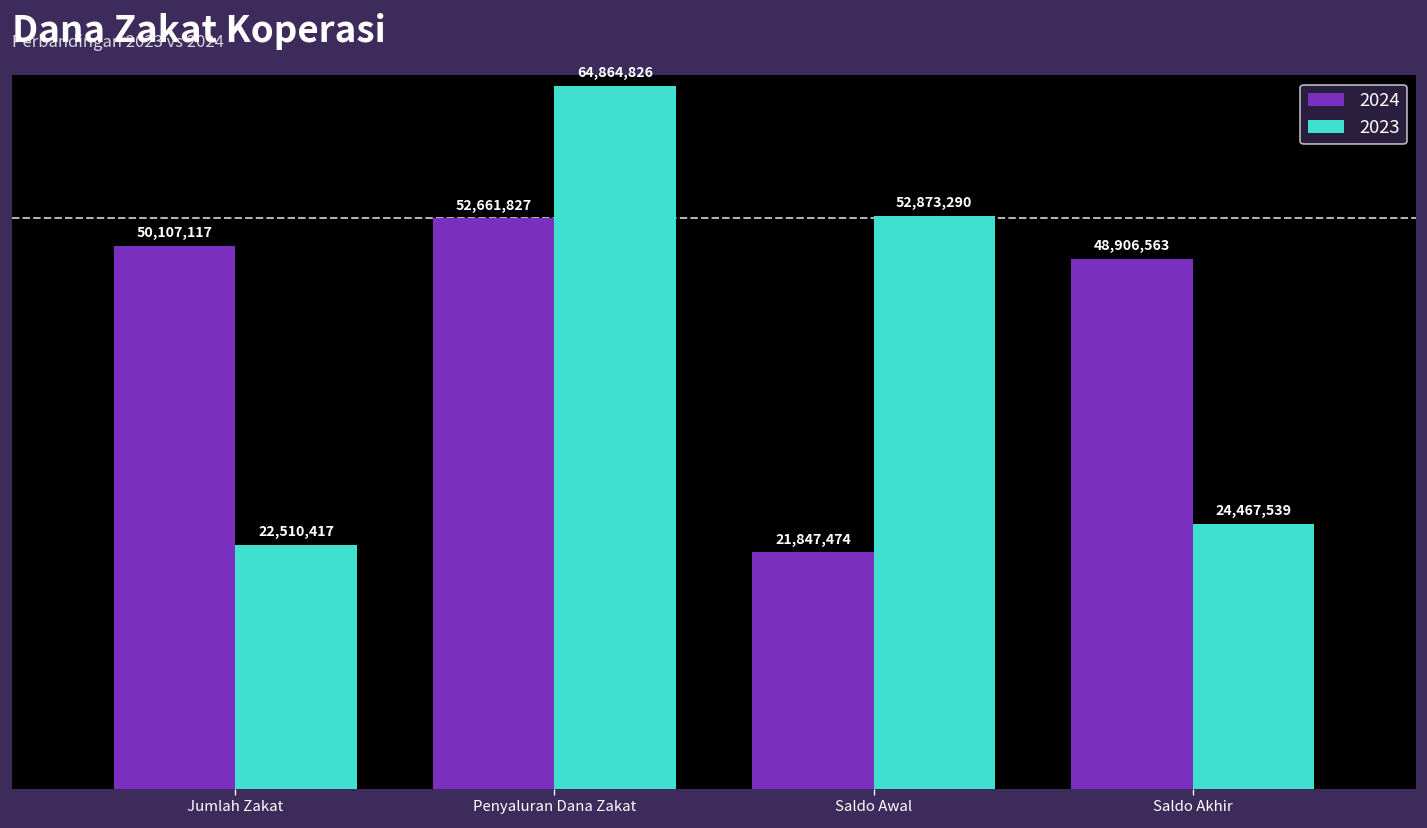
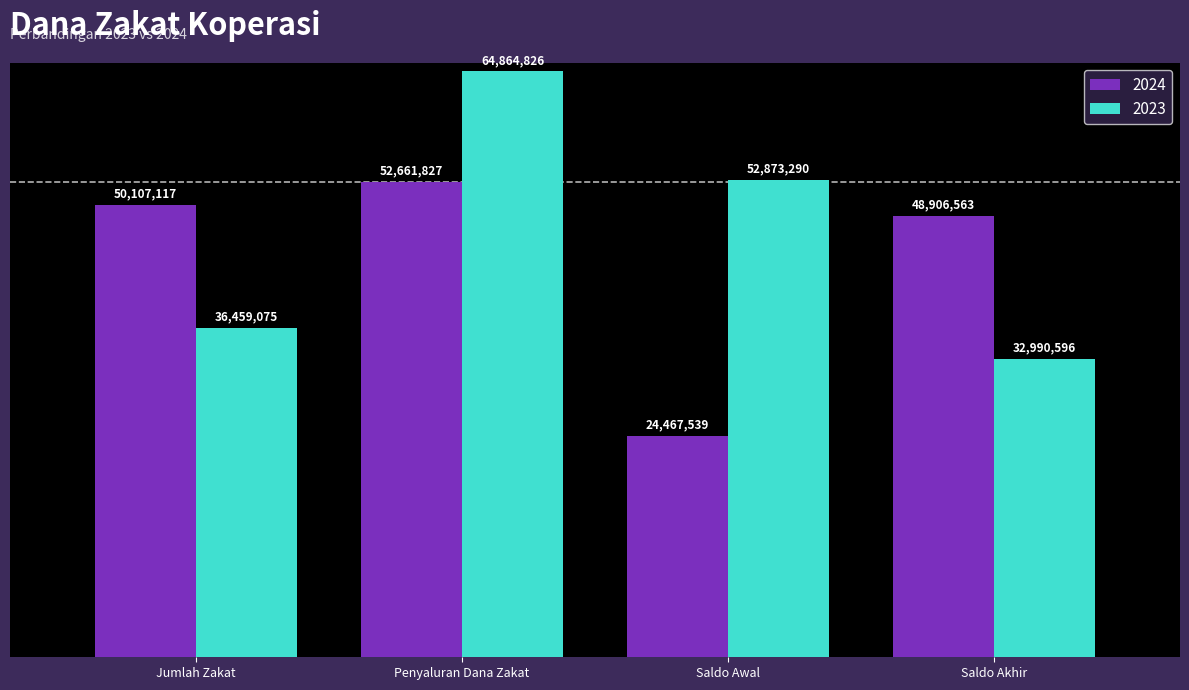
  {
    "2024": {
      "Jumlah Zakat": "50,107,117",
      "Penyaluran Dana Zakat": "52,661,827",
-     "Saldo Awal": "21,847,474",
+     "Saldo Awal": "24,467,539",
      "Saldo Akhir": "48,906,563"
    },
    "2023": {
-     "Jumlah Zakat": "22,510,417",
+     "Jumlah Zakat": "36,459,075",
      "Penyaluran Dana Zakat": "64,864,826",
      "Saldo Awal": "52,873,290",
-     "Saldo Akhir": "24,467,539"
+     "Saldo Akhir": "32,990,596"
    }
  }
